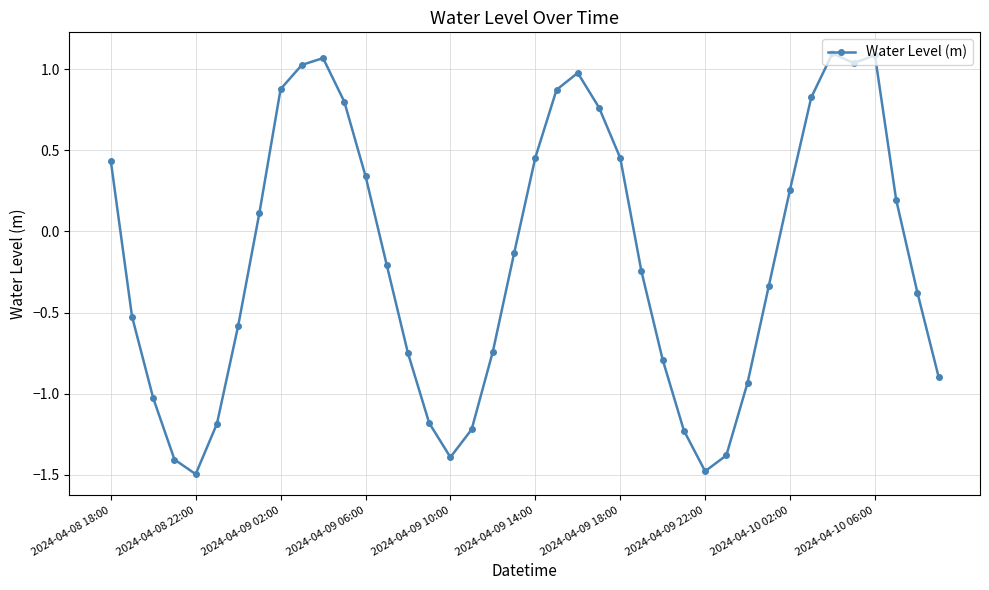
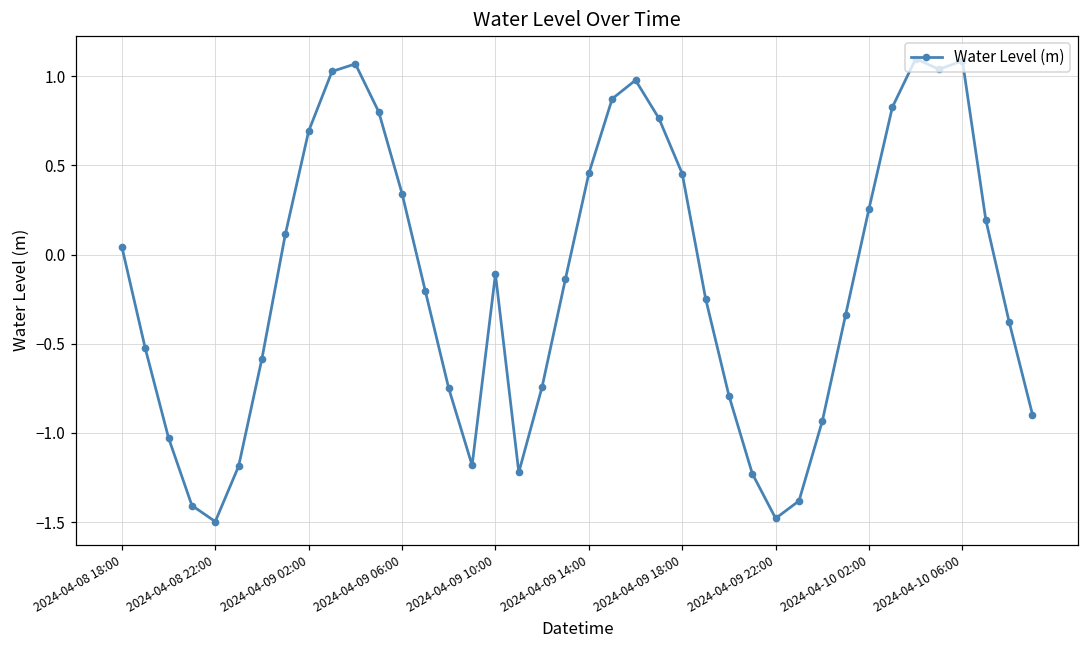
  {
-   "2024-04-08 18:00": 0.44,
+   "2024-04-08 18:00": 0.04,
    "2024-04-08 22:00": -1.50,
-   "2024-04-09 02:00": 0.88,
+   "2024-04-09 02:00": 0.69,
    "2024-04-09 06:00": 0.34,
-   "2024-04-09 10:00": -1.39,
+   "2024-04-09 10:00": -0.11,
    "2024-04-09 14:00": 0.46,
    "2024-04-09 18:00": 0.45,
    "2024-04-09 22:00": -1.48,
    "2024-04-10 02:00": 0.26
  }
